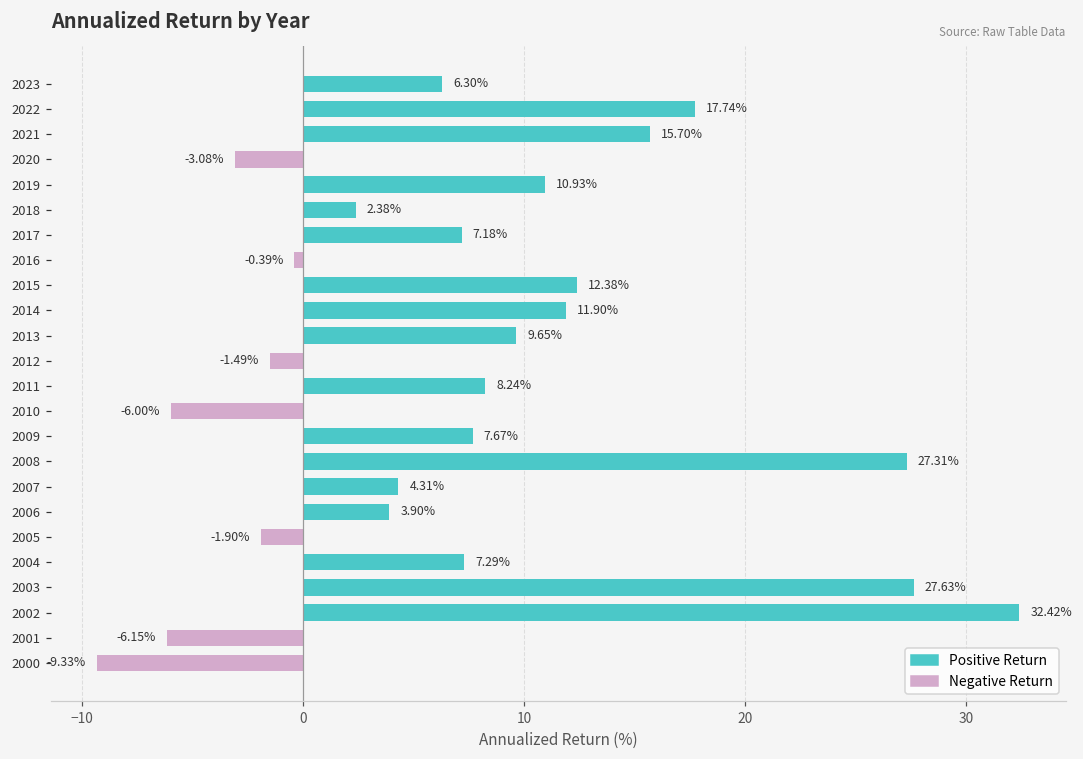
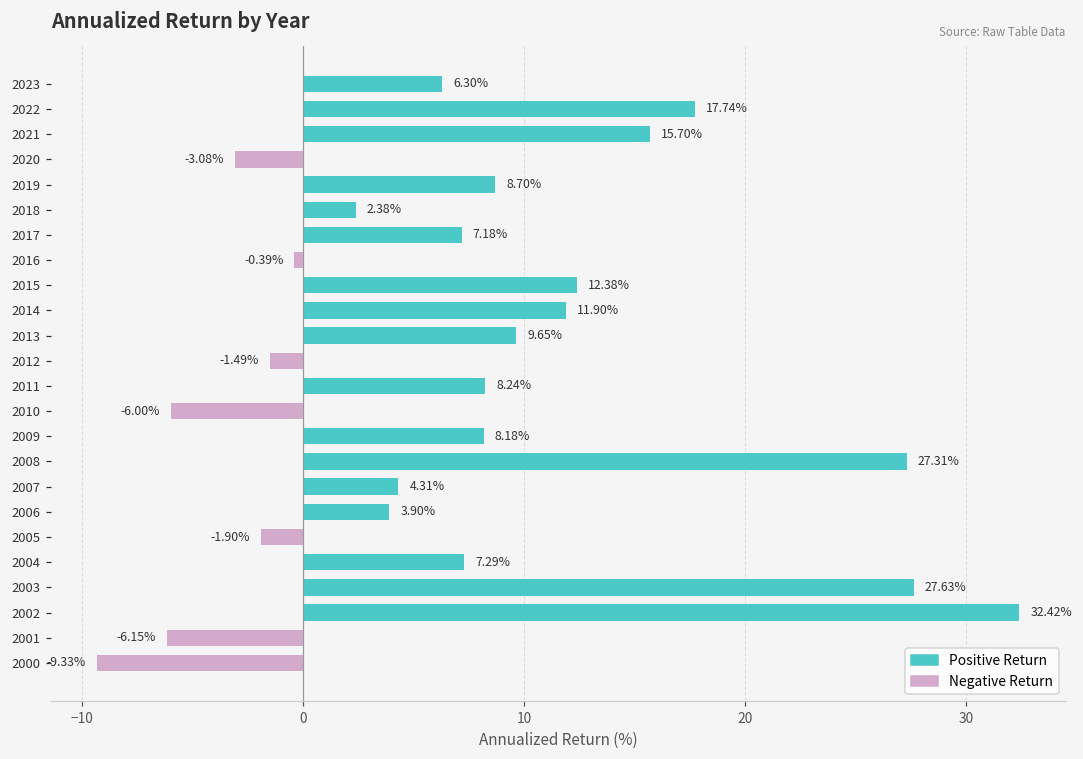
  {
    "2023": "6.30%",
    "2022": "17.74%",
    "2021": "15.70%",
    "2020": "-3.08%",
-   "2019": "10.93%",
+   "2019": "8.70%",
    "2018": "2.38%",
    "2017": "7.18%",
    "2016": "-0.39%",
    "2015": "12.38%",
    "2014": "11.90%",
    "2013": "9.65%",
    "2012": "-1.49%",
    "2011": "8.24%",
    "2010": "-6.00%",
-   "2009": "7.67%",
+   "2009": "8.18%",
    "2008": "27.31%",
    "2007": "4.31%",
    "2006": "3.90%",
    "2005": "-1.90%",
    "2004": "7.29%",
    "2003": "27.63%",
    "2002": "32.42%",
    "2001": "-6.15%",
    "2000": "-9.33%"
  }
